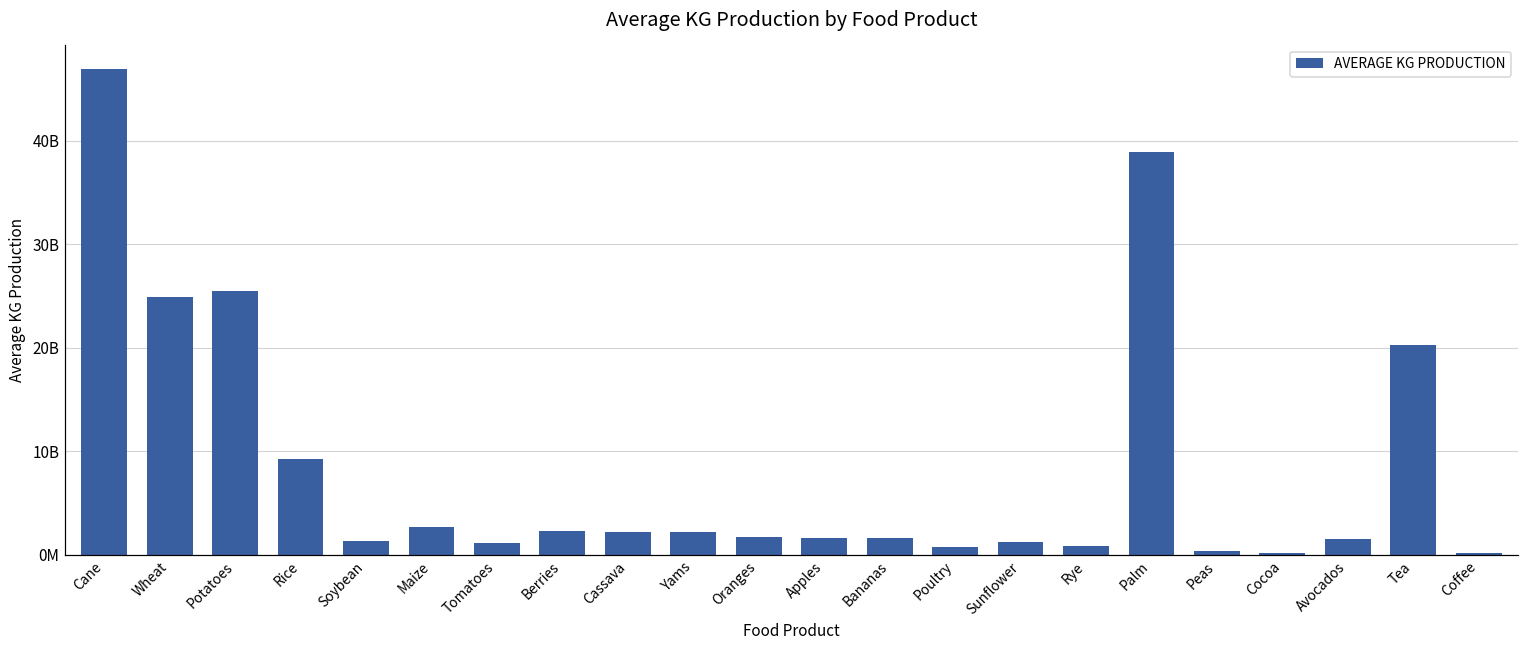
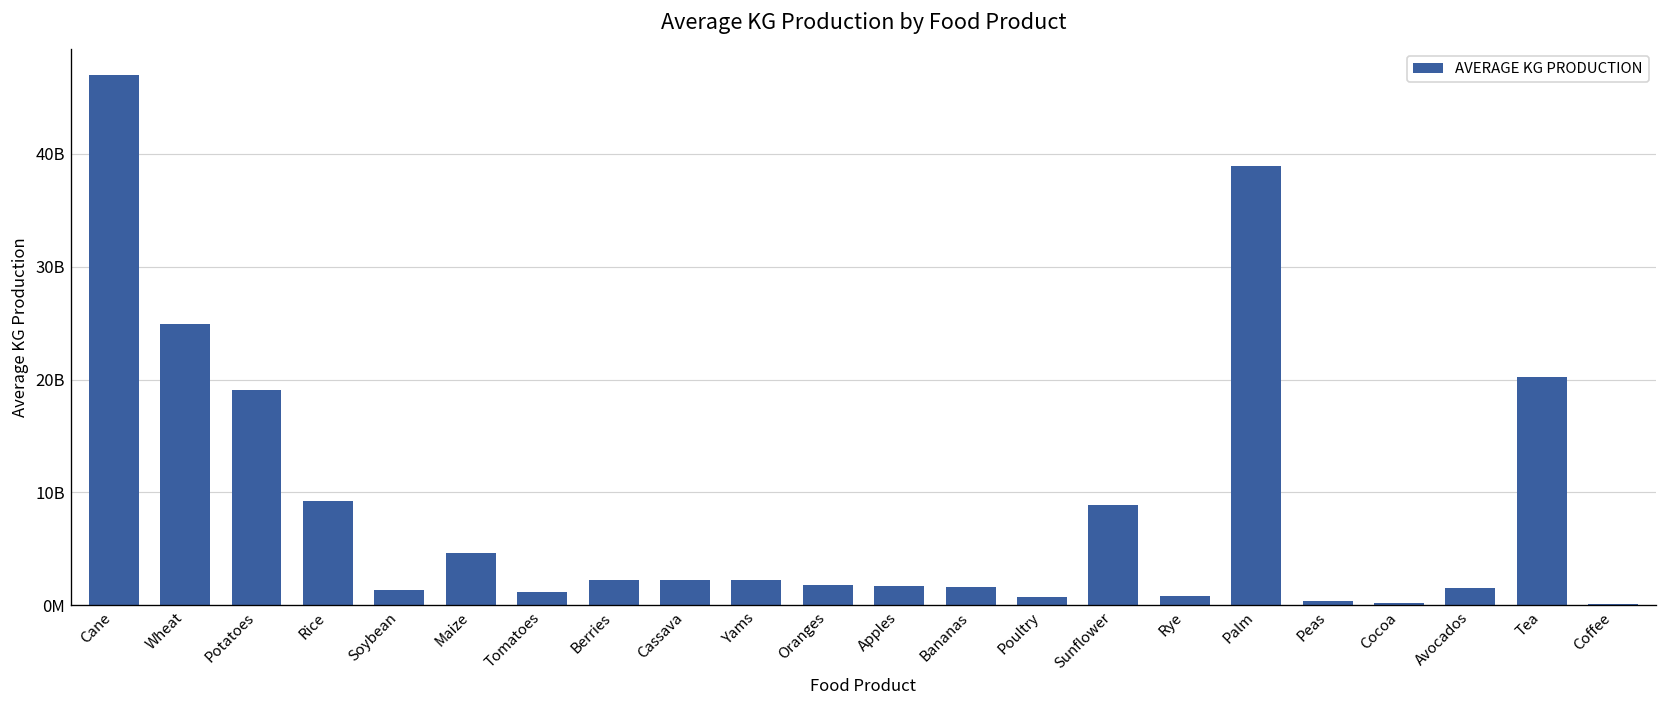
  {
    "Cane": 47000000000,
    "Wheat": 25000000000,
-   "Potatoes": 26000000000,
+   "Potatoes": 19000000000,
    "Rice": 9000000000,
    "Soybean": 1000000000,
-   "Maize": 3000000000,
+   "Maize": 5000000000,
    "Tomatoes": 1000000000,
    "Berries": 2000000000,
    "Cassava": 2000000000,
    "Yams": 2000000000,
    "Oranges": 2000000000,
    "Apples": 2000000000,
    "Bananas": 2000000000,
    "Poultry": 1000000000,
-   "Sunflower": 1000000000,
+   "Sunflower": 9000000000,
    "Rye": 1000000000,
    "Palm": 39000000000,
    "Peas": 0,
    "Avocados": 1000000000,
    "Tea": 20000000000
  }
